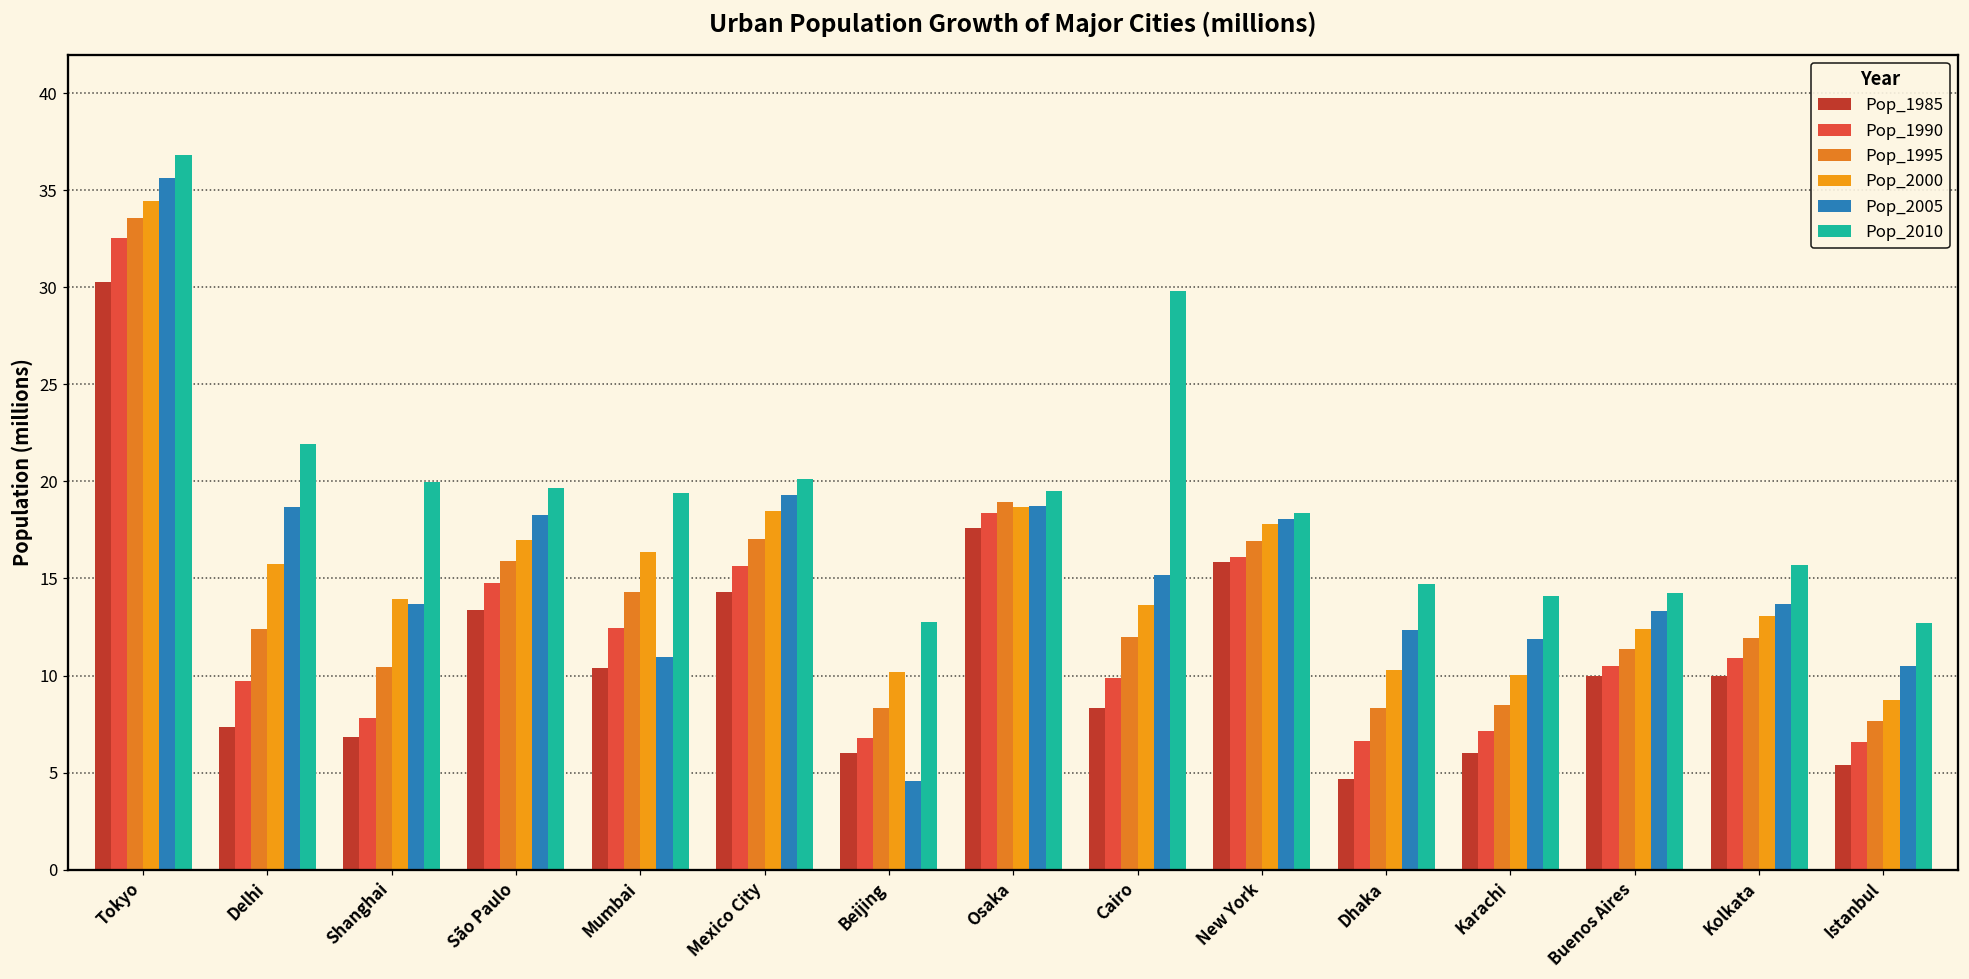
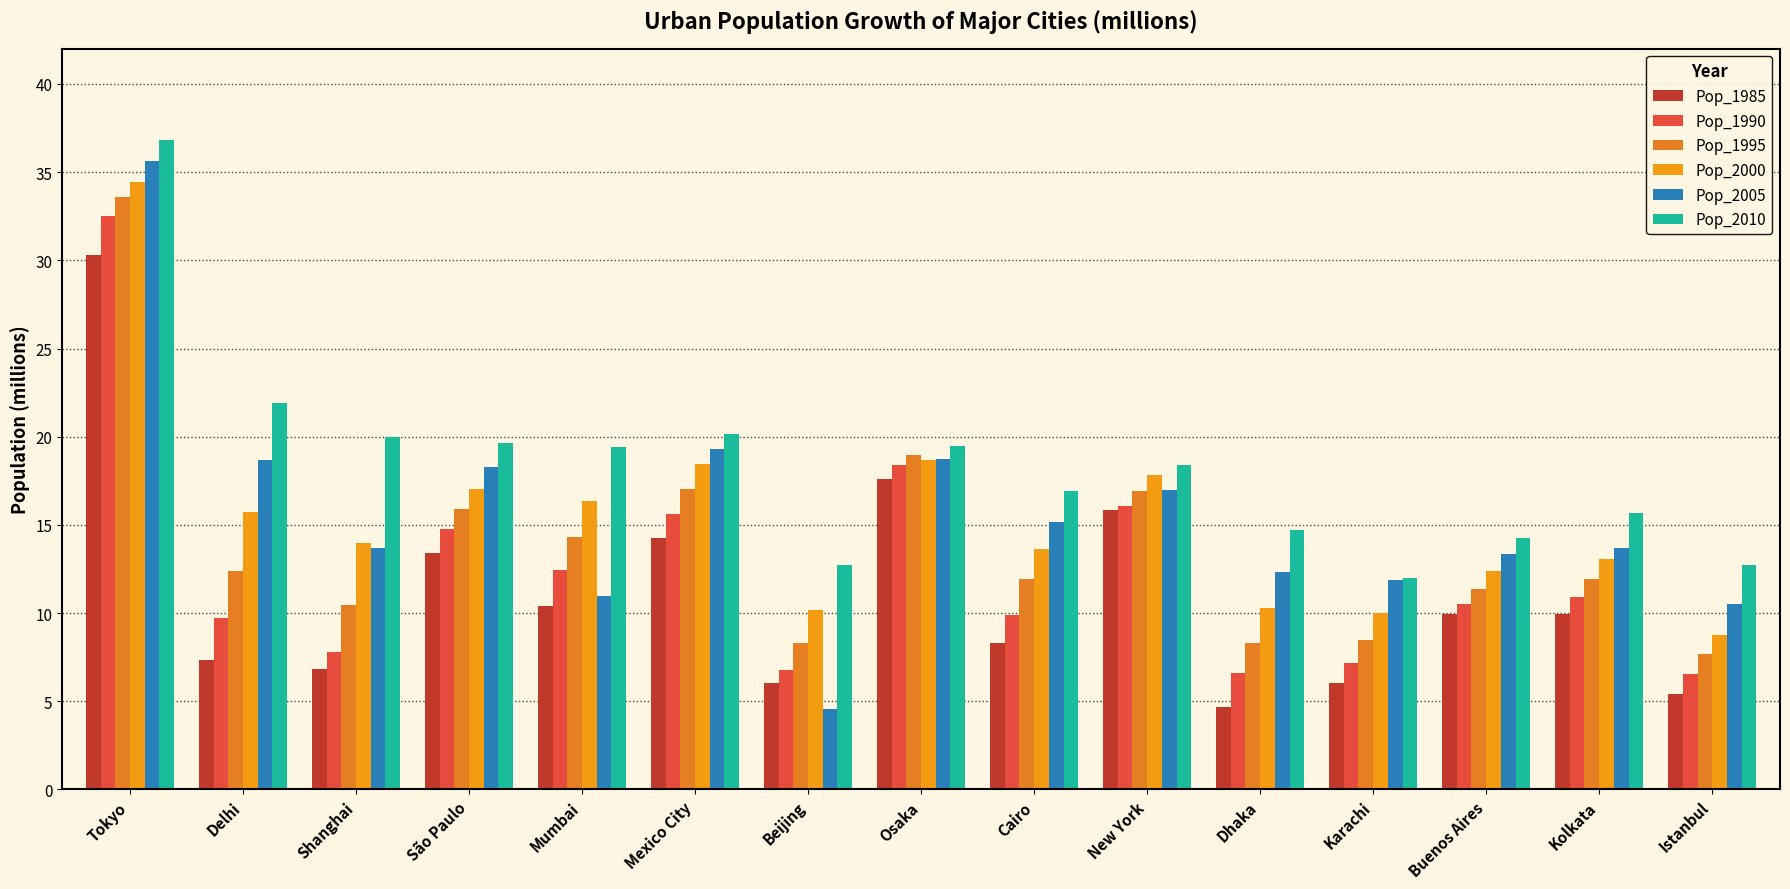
  {
    "Pop_2005": {
      "Tokyo": 35.6,
      "Delhi": 18.7,
      "Shanghai": 13.7,
      "São Paulo": 18.3,
      "Mumbai": 11.0,
      "Mexico City": 19.3,
      "Beijing": 4.5,
      "Osaka": 18.8,
      "Cairo": 15.2,
-     "New York": 18.1,
+     "New York": 17.0,
      "Dhaka": 12.3,
      "Karachi": 11.9,
      "Buenos Aires": 13.3,
      "Kolkata": 13.7,
      "Istanbul": 10.5
    },
    "Pop_2010": {
      "Tokyo": 36.8,
      "Delhi": 21.9,
      "Shanghai": 20.0,
      "São Paulo": 19.7,
      "Mumbai": 19.4,
      "Mexico City": 20.1,
      "Beijing": 12.7,
      "Osaka": 19.5,
-     "Cairo": 29.8,
+     "Cairo": 16.9,
      "New York": 18.4,
      "Dhaka": 14.7,
-     "Karachi": 14.1,
+     "Karachi": 12.0,
      "Buenos Aires": 14.3,
      "Kolkata": 15.7,
      "Istanbul": 12.7
    }
  }
